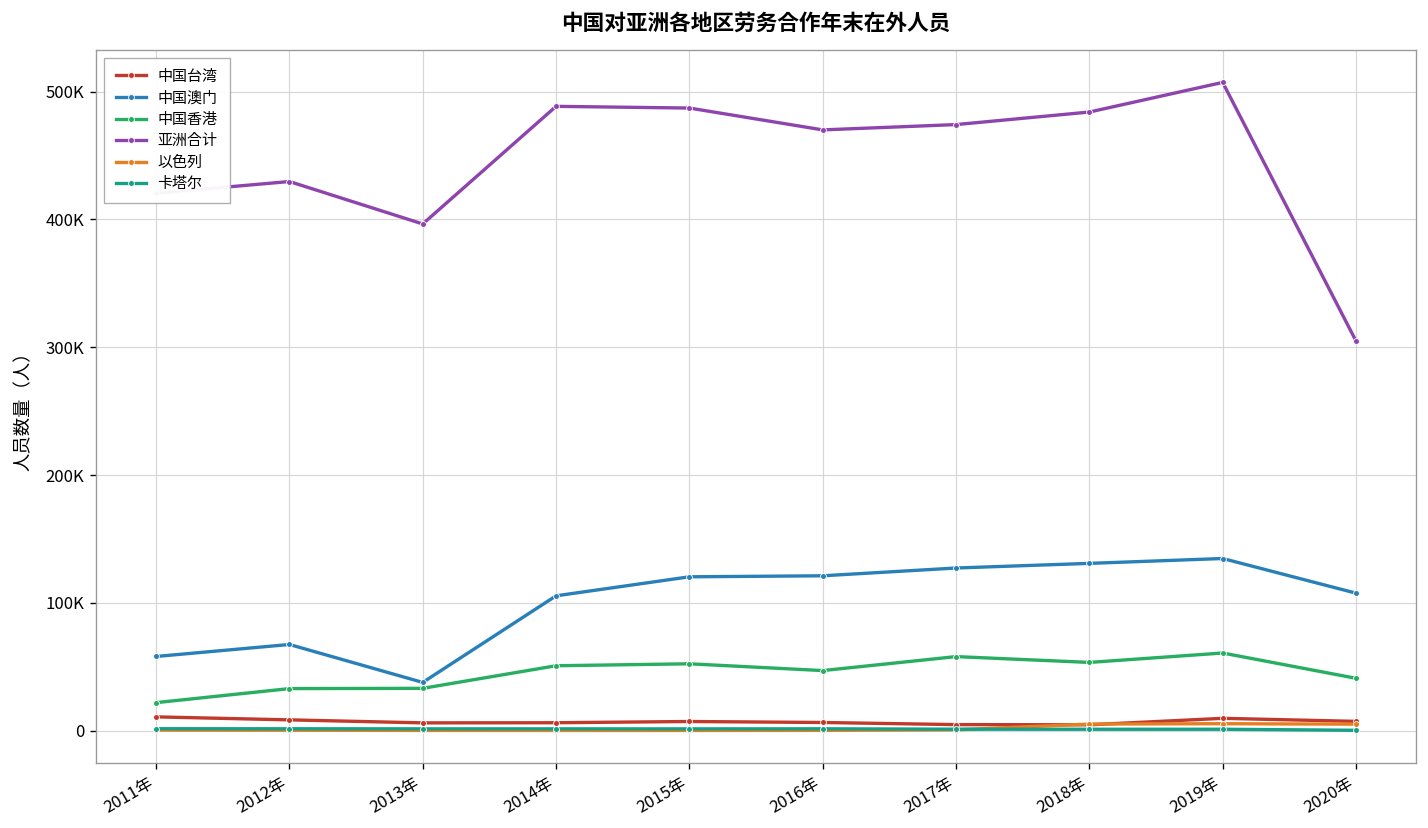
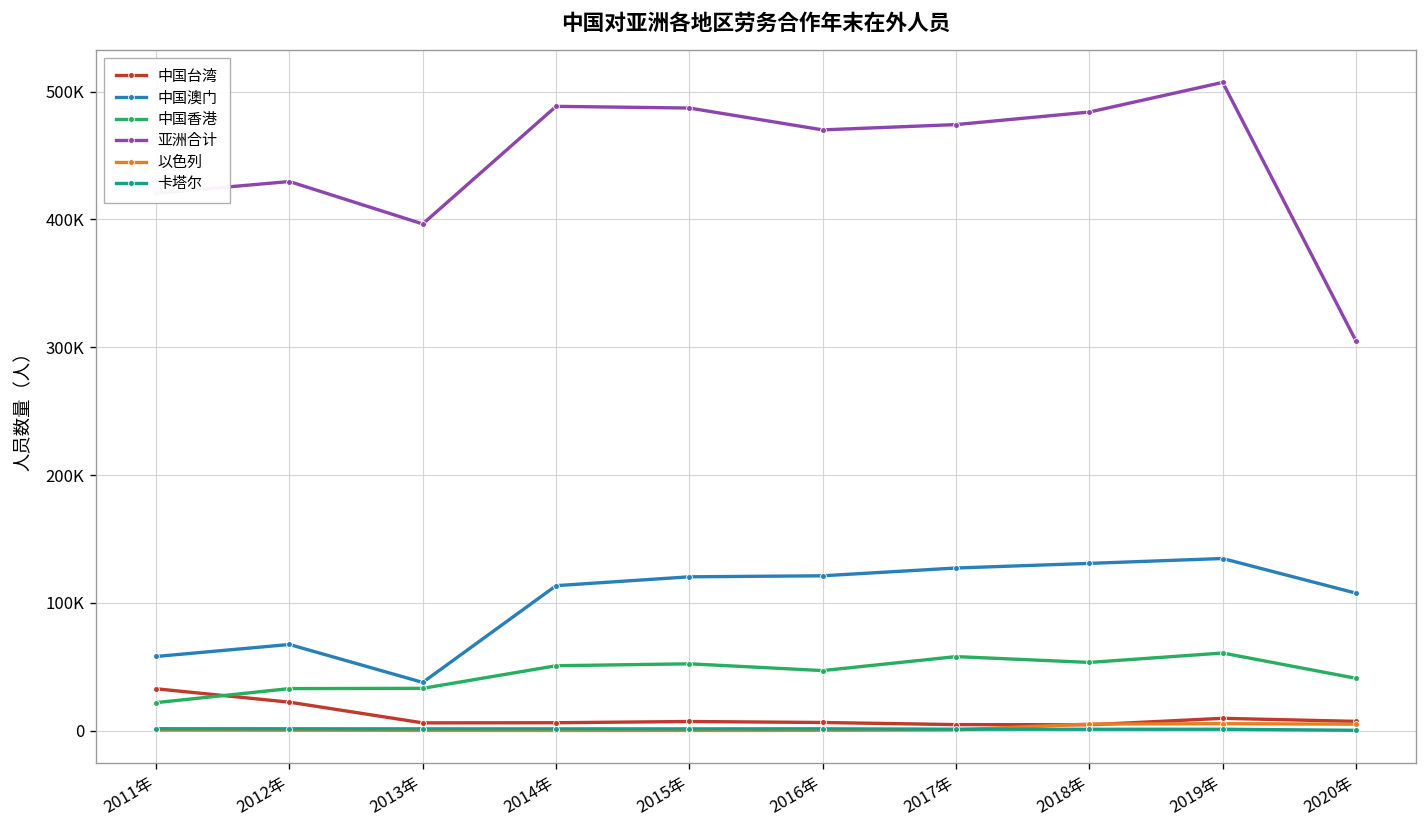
  {
    "中国台湾": {
-     "2011年": 11000,
-     "2012年": 9000,
+     "2011年": 33000,
+     "2012年": 22000,
      "2013年": 6000,
      "2014年": 6000,
      "2015年": 7000,
      "2016年": 6000,
      "2017年": 5000,
      "2019年": 10000
    },
    "中国澳门": {
      "2011年": 58000,
      "2012年": 67000,
      "2013年": 38000,
-     "2014年": 106000,
+     "2014年": 113000,
      "2015年": 120000,
      "2016年": 121000,
      "2017年": 127000,
      "2018年": 131000,
      "2019年": 135000,
      "2020年": 108000
    },
    "亚洲合计": {
      "2012年": 430000,
      "2013年": 396000,
      "2014年": 488000,
      "2015年": 487000,
      "2016年": 470000,
      "2017年": 474000,
      "2018年": 484000,
      "2019年": 507000,
      "2020年": 305000
    },
    "以色列": {
      "2019年": 6000
    }
  }
